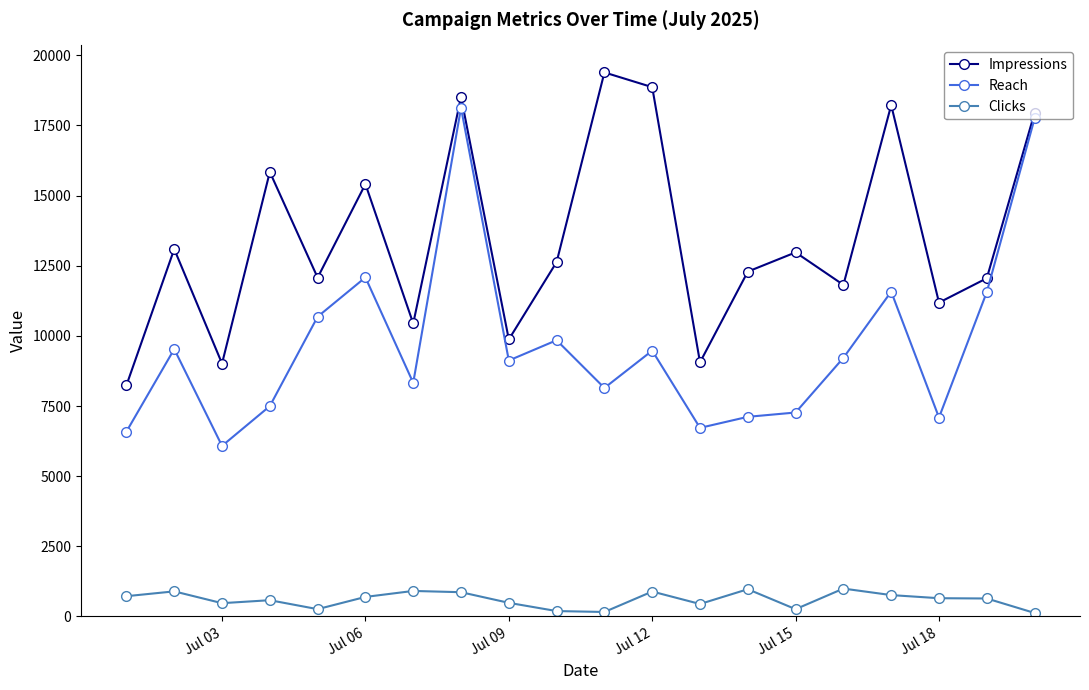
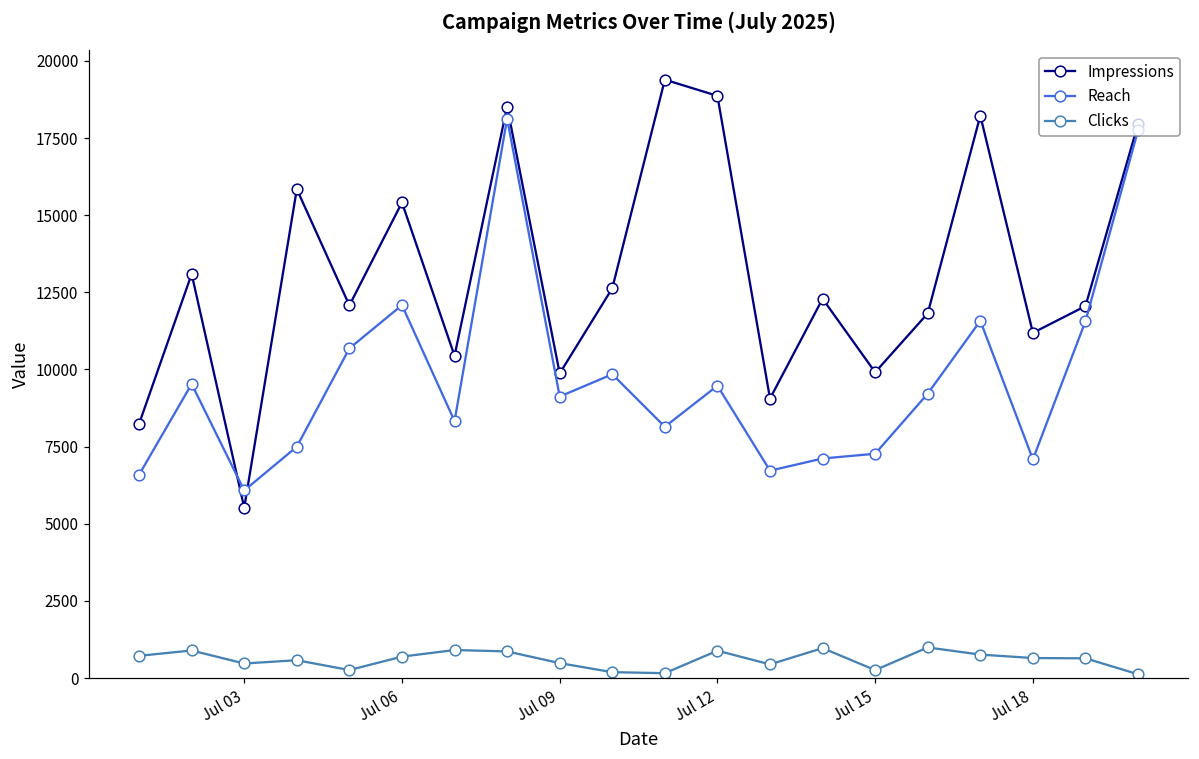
  {
    "Impressions": {
-     "Jul 03": 9000,
+     "Jul 03": 5500,
      "Jul 06": 15400,
      "Jul 09": 9900,
      "Jul 12": 18900,
-     "Jul 15": 13000,
+     "Jul 15": 9900,
      "Jul 18": 11200
    }
  }
